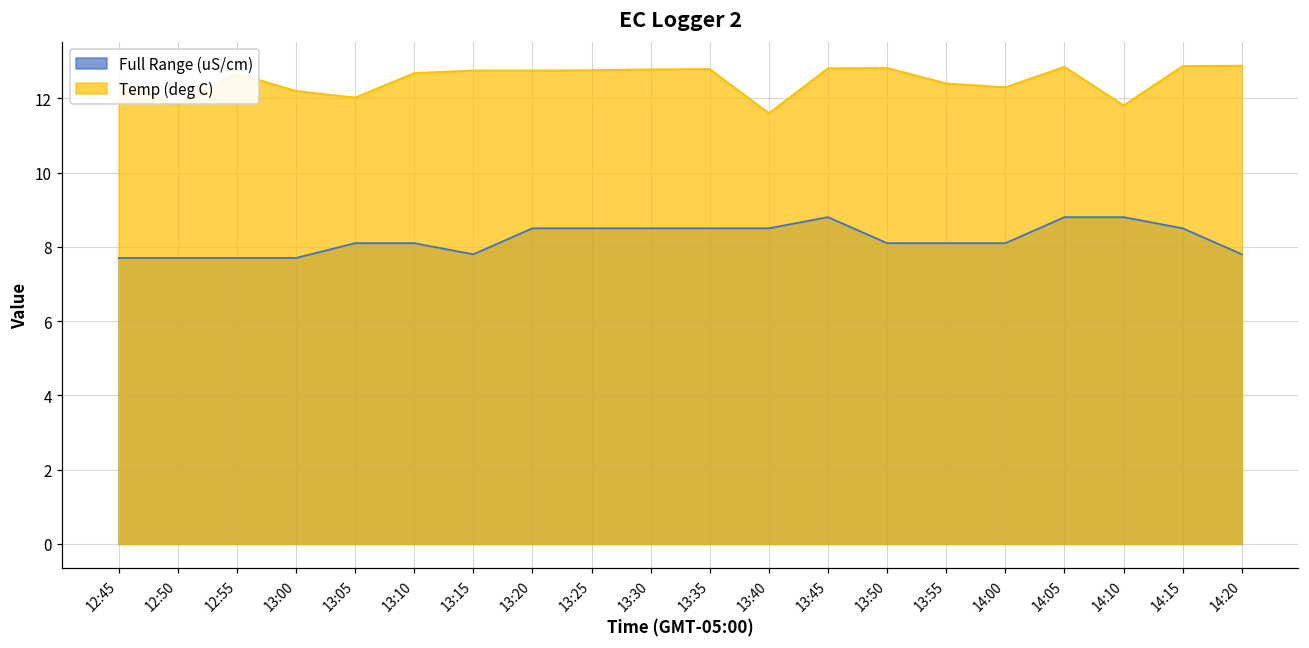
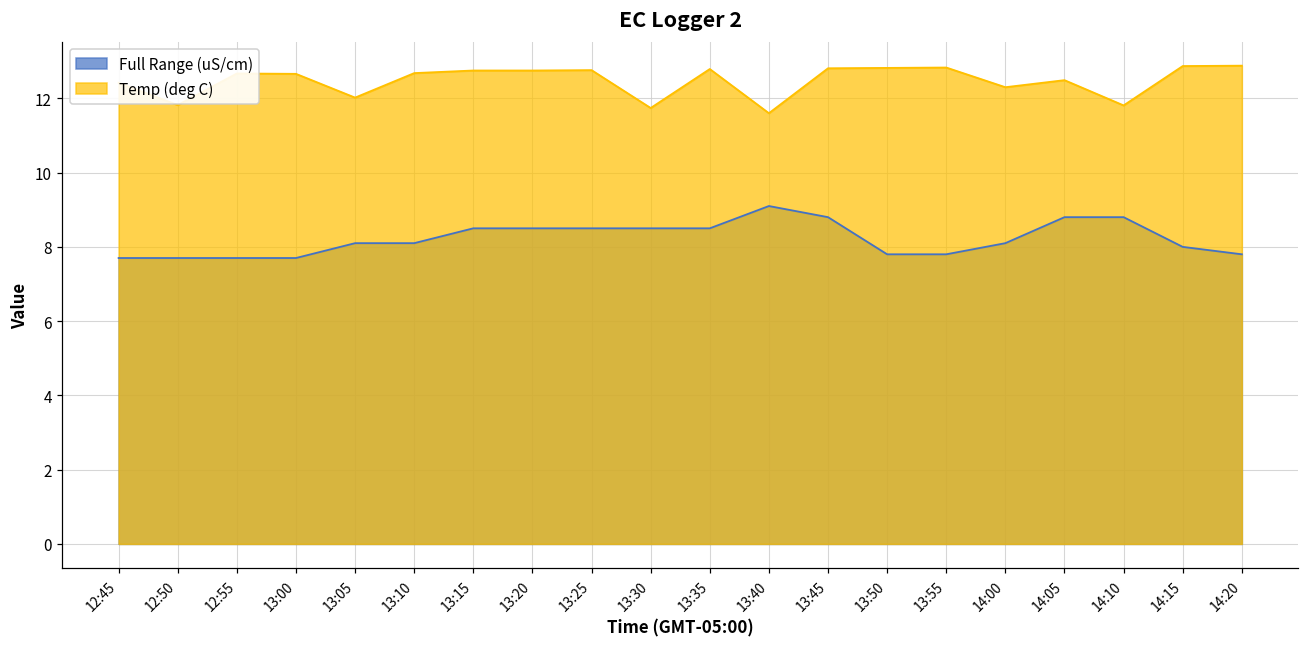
  {
    "Full Range (uS/cm)": {
      "12:45": 7.7,
      "12:50": 7.7,
      "12:55": 7.7,
      "13:00": 7.7,
      "13:05": 8.1,
      "13:10": 8.1,
-     "13:15": 7.8,
+     "13:15": 8.5,
      "13:20": 8.5,
      "13:25": 8.5,
      "13:30": 8.5,
      "13:35": 8.5,
-     "13:40": 8.5,
+     "13:40": 9.1,
      "13:45": 8.8,
-     "13:50": 8.1,
-     "13:55": 8.1,
+     "13:50": 7.8,
+     "13:55": 7.8,
      "14:00": 8.1,
      "14:05": 8.8,
      "14:10": 8.8,
-     "14:15": 8.5,
+     "14:15": 8.0,
      "14:20": 7.8
    },
    "Temp (deg C)": {
      "12:50": 11.8,
-     "13:00": 12.2,
+     "13:00": 12.7,
      "13:05": 12.0,
      "13:10": 12.7,
      "13:15": 12.8,
      "13:20": 12.8,
      "13:25": 12.8,
-     "13:30": 12.8,
+     "13:30": 11.7,
      "13:35": 12.8,
      "13:40": 11.6,
      "13:45": 12.8,
      "13:50": 12.8,
-     "13:55": 12.4,
+     "13:55": 12.8,
      "14:00": 12.3,
-     "14:05": 12.9,
+     "14:05": 12.5,
      "14:10": 11.8,
      "14:15": 12.9,
      "14:20": 12.9
    }
  }
